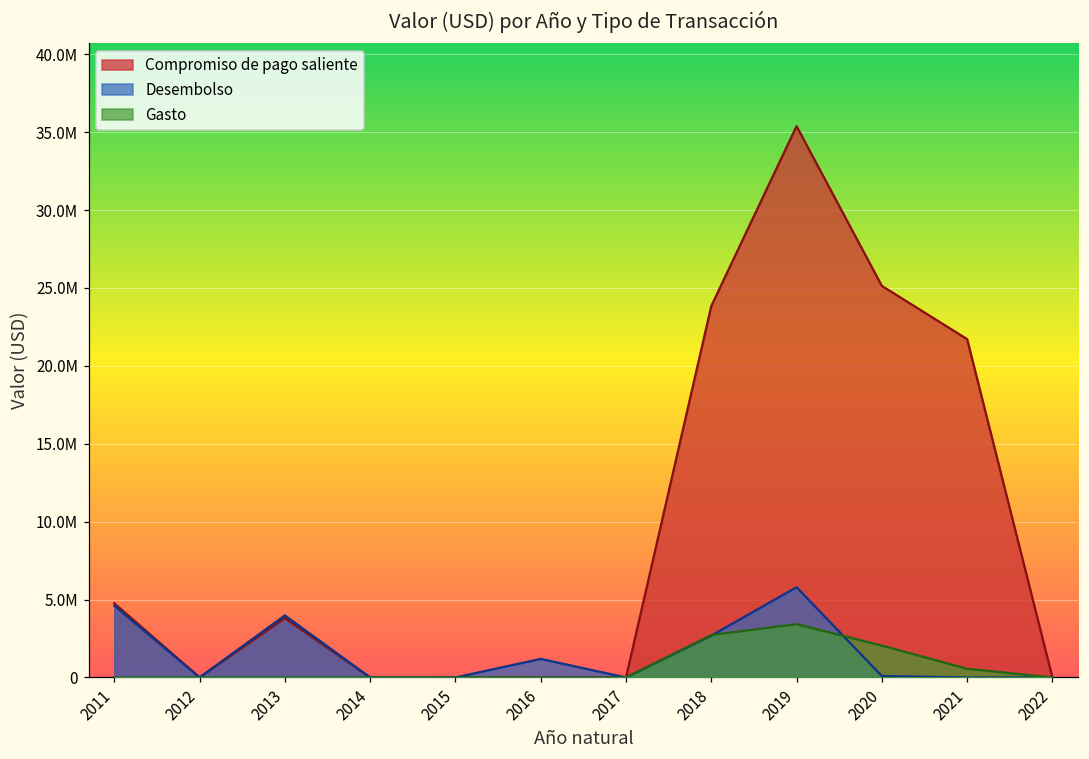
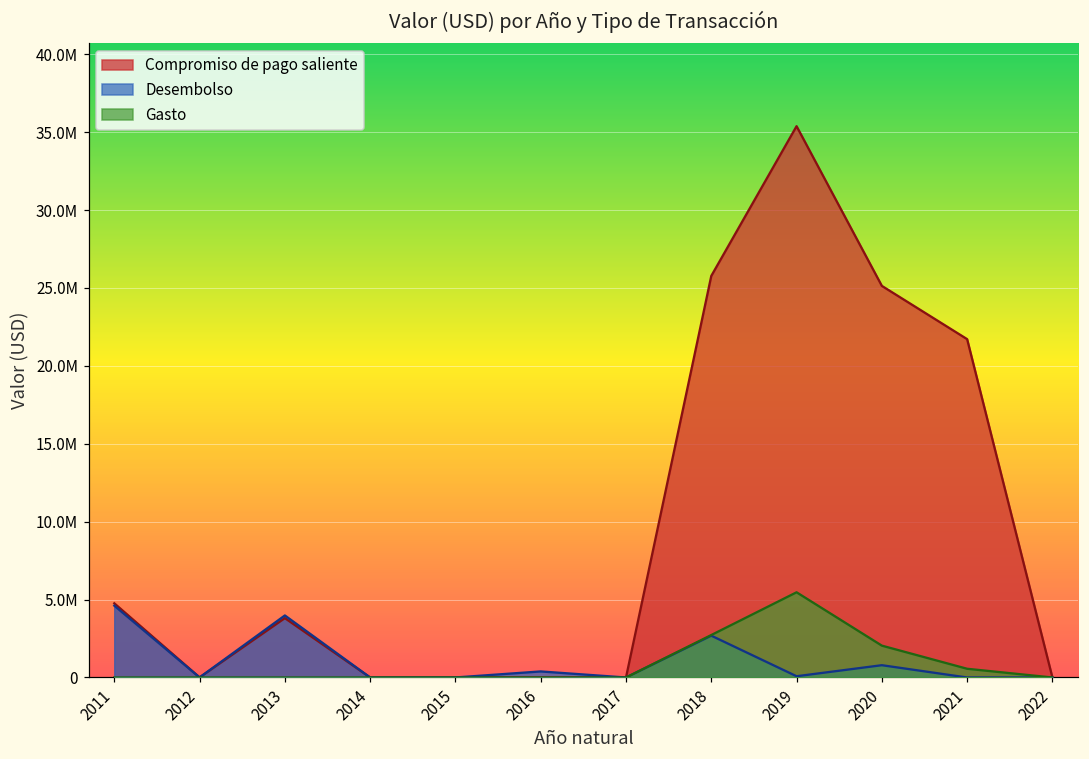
  {
    "Compromiso de pago saliente": {
-     "2018": 23800000,
+     "2018": 25800000,
      "2019": 35400000,
      "2020": 25100000,
      "2021": 21700000
    },
    "Desembolso": {
-     "2016": 1200000,
-     "2019": 5800000,
-     "2020": 100000,
+     "2016": 400000,
+     "2019": 100000,
+     "2020": 800000,
      "2021": 0
    },
    "Gasto": {
      "2011": 0,
      "2013": 0,
-     "2019": 3400000,
+     "2019": 5500000,
      "2020": 2000000,
      "2021": 600000
    }
  }
